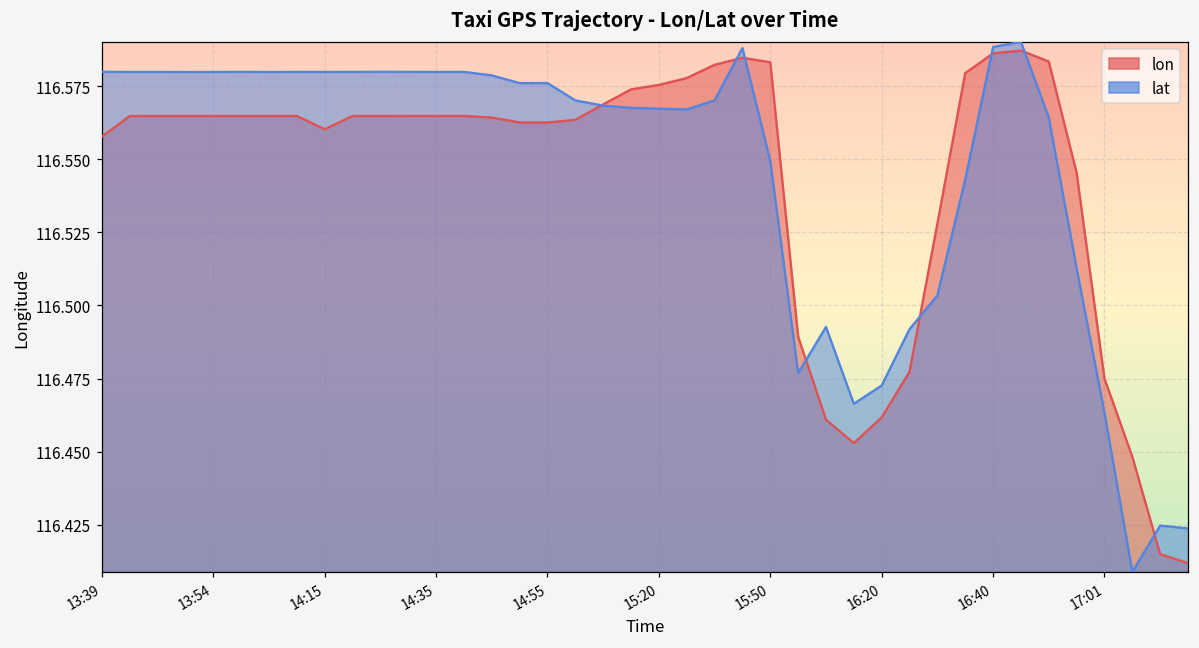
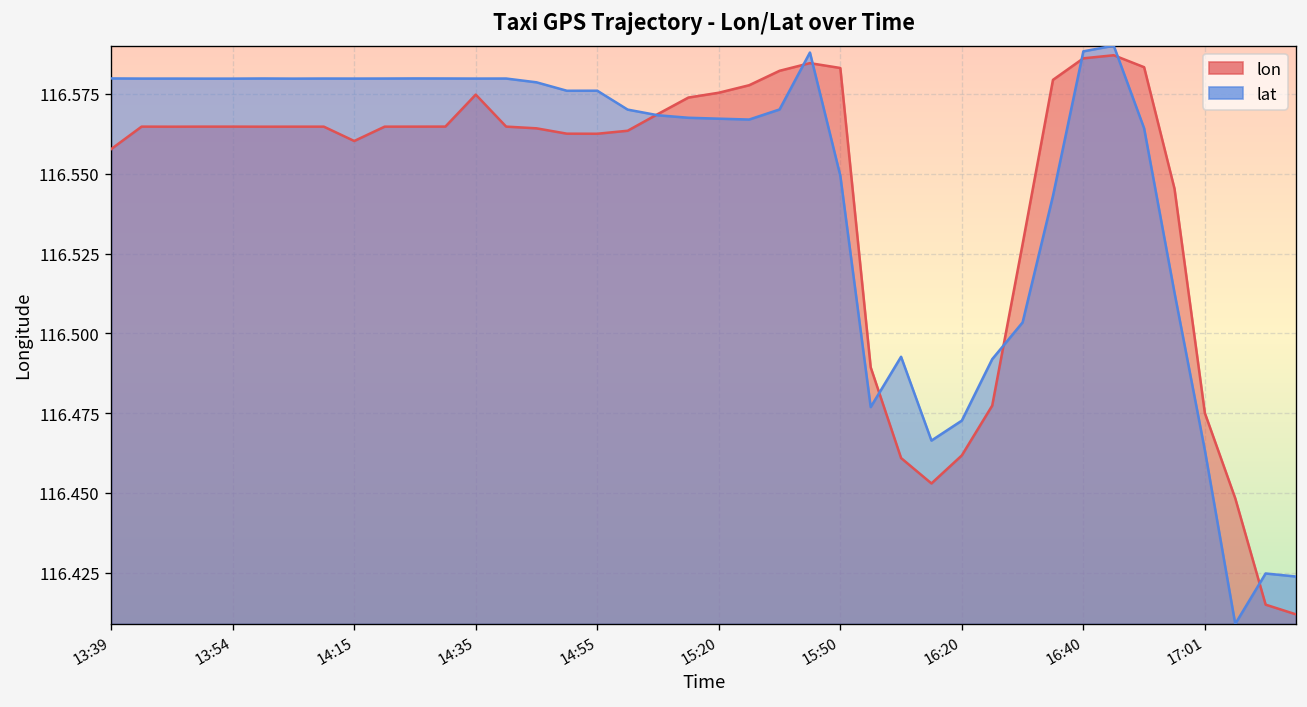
  {
    "lon": {
      "13:39": 116.558,
      "14:15": 116.560,
-     "14:35": 116.565,
+     "14:35": 116.575,
      "14:55": 116.563,
      "15:20": 116.575,
      "15:50": 116.583,
      "16:20": 116.462,
      "16:40": 116.586,
      "17:01": 116.475
    },
    "lat": {
      "13:39": 116.580,
      "14:15": 116.580,
      "14:35": 116.580,
      "14:55": 116.576,
      "15:20": 116.567,
      "15:50": 116.549,
      "16:20": 116.473,
      "16:40": 116.588,
      "17:01": 116.463
    }
  }
